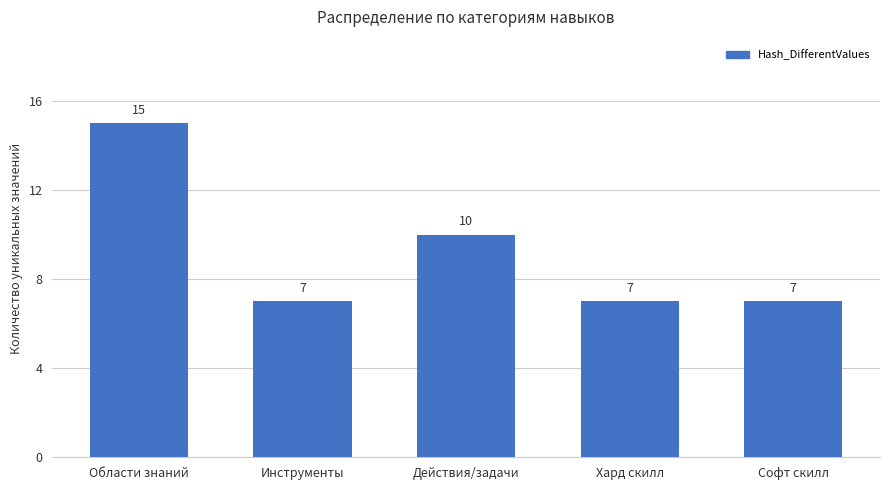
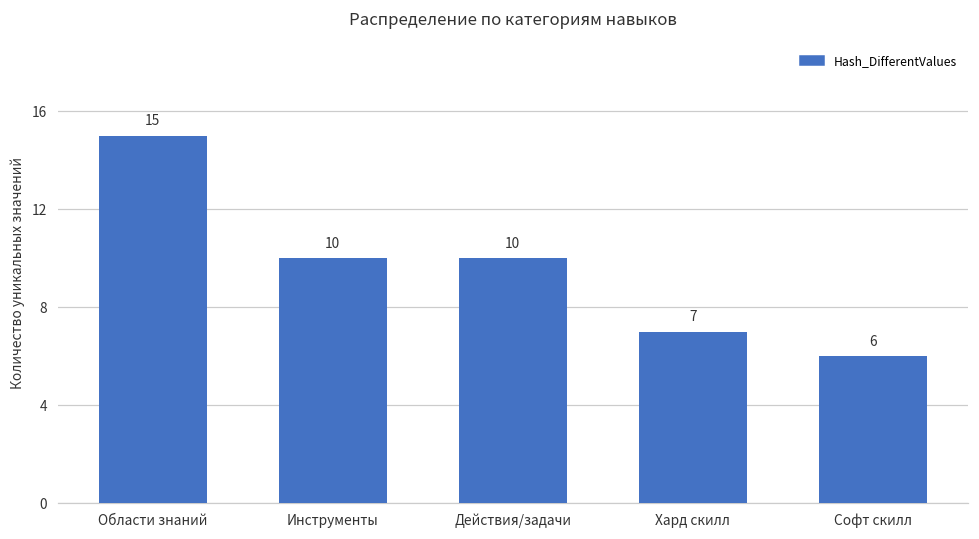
  {
    "Области знаний": 15,
-   "Инструменты": 7,
+   "Инструменты": 10,
    "Действия/задачи": 10,
    "Хард скилл": 7,
-   "Софт скилл": 7
+   "Софт скилл": 6
  }
